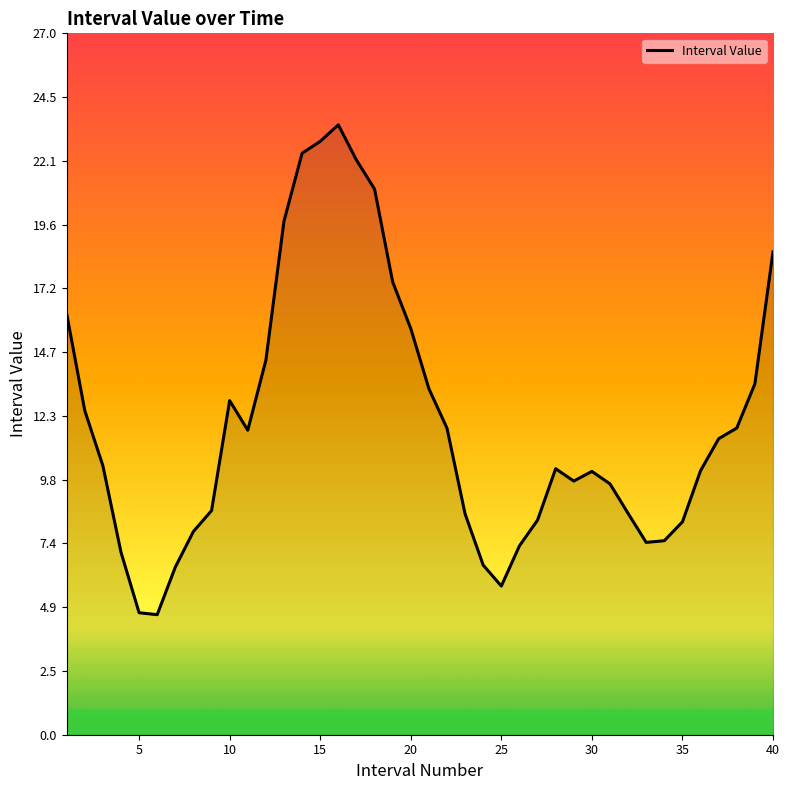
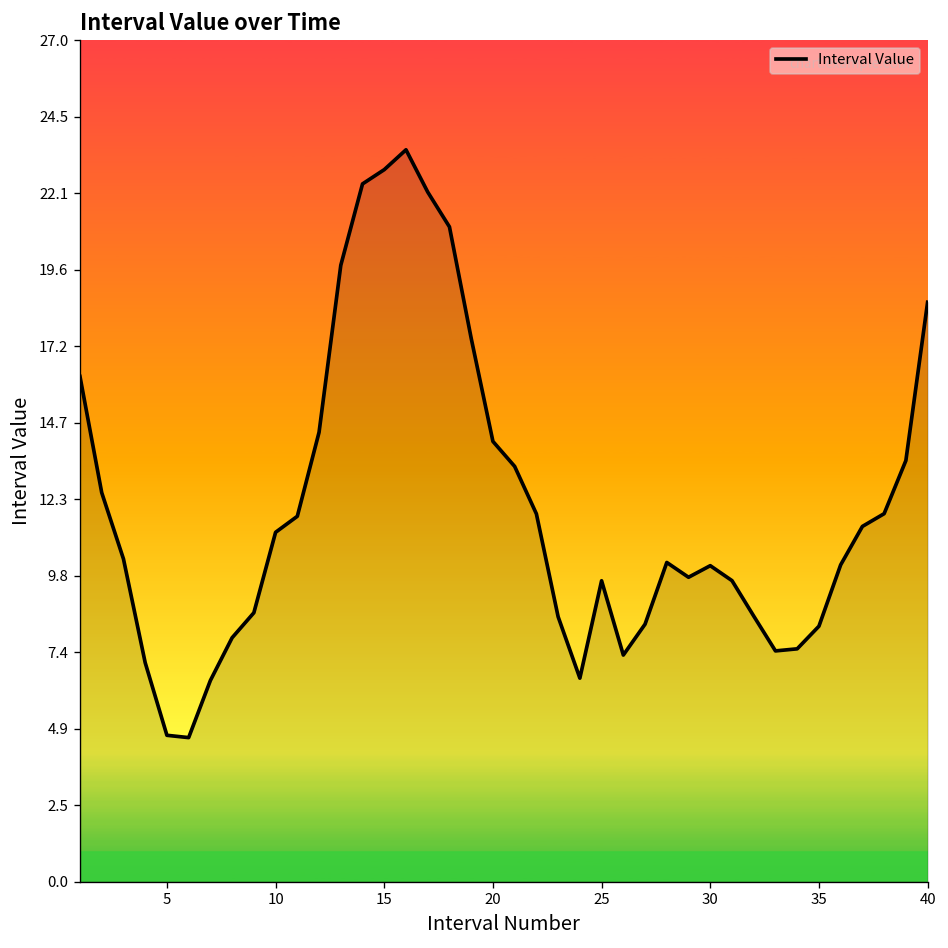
  {
    "5": 4.7,
-   "10": 12.8,
+   "10": 11.2,
    "15": 22.8,
-   "20": 15.6,
-   "25": 5.7,
+   "20": 14.1,
+   "25": 9.6,
    "30": 10.1,
    "35": 8.2,
    "40": 18.6
  }
